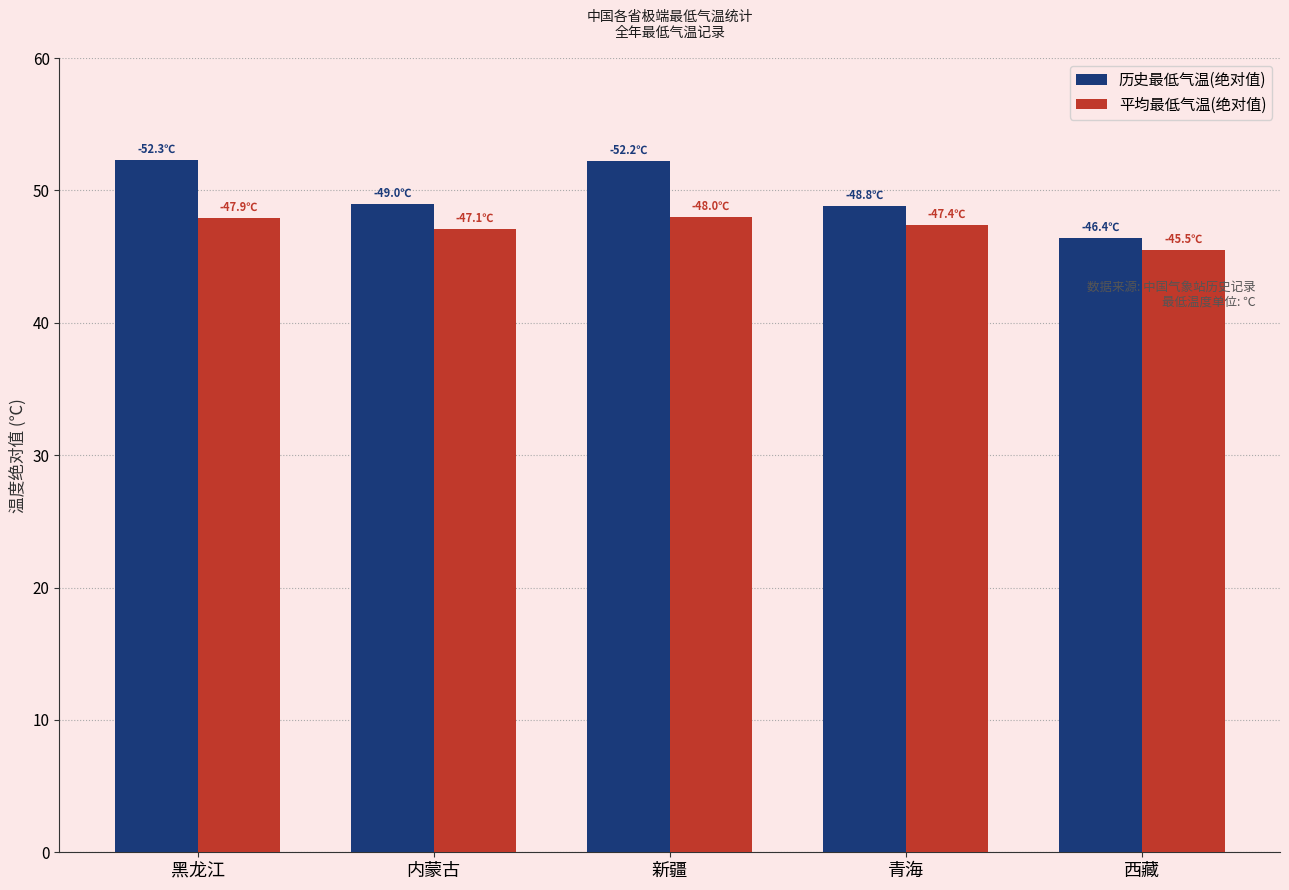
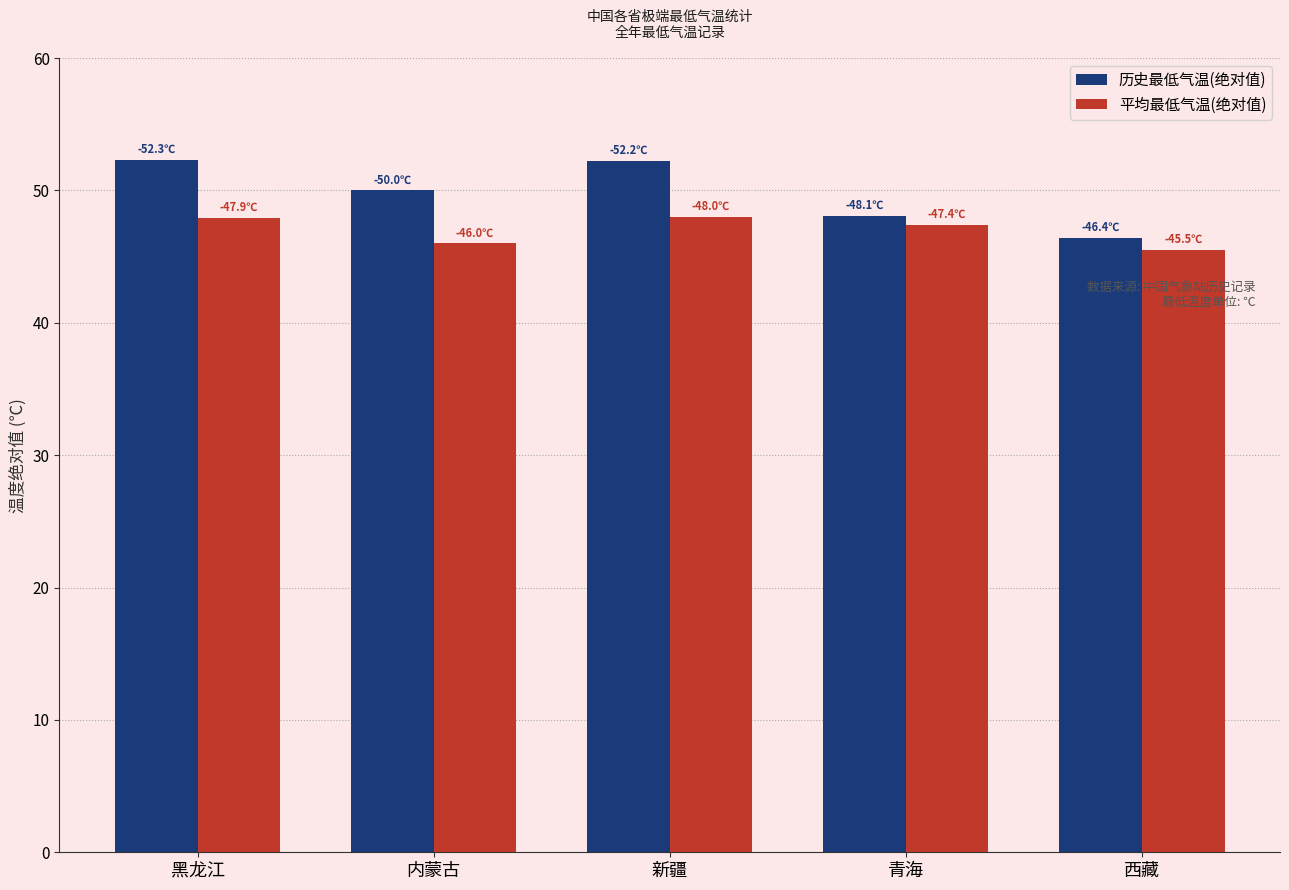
  {
    "历史最低气温(绝对值)": {
-     "内蒙古": "-49.0℃",
-     "青海": "-48.8℃"
+     "内蒙古": "-50.0℃",
+     "青海": "-48.1℃"
    },
    "平均最低气温(绝对值)": {
-     "内蒙古": "-47.1℃"
+     "内蒙古": "-46.0℃"
    }
  }
